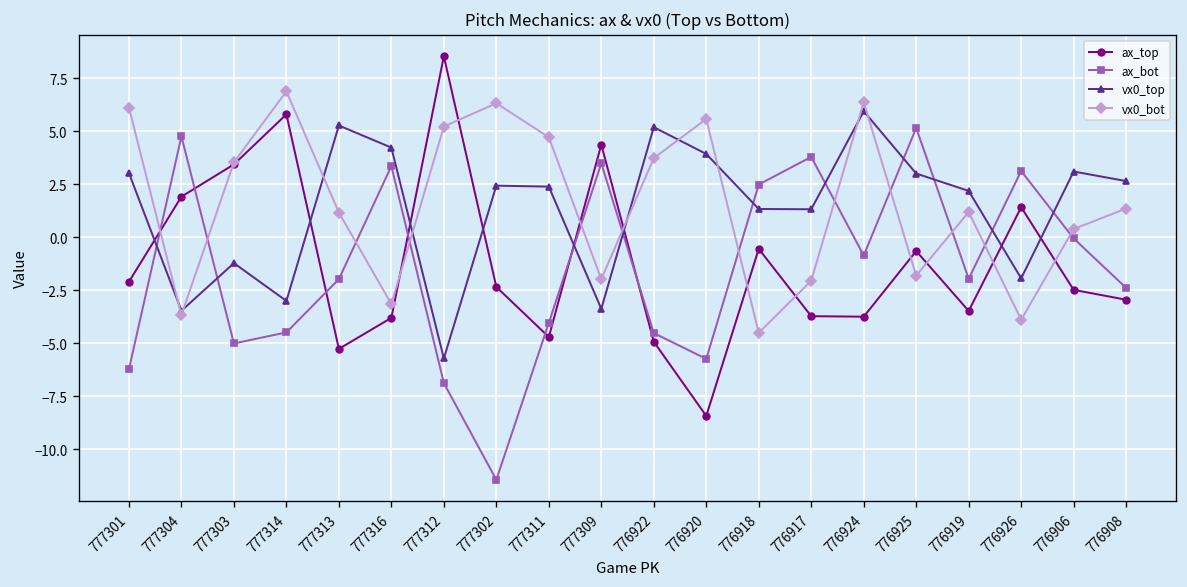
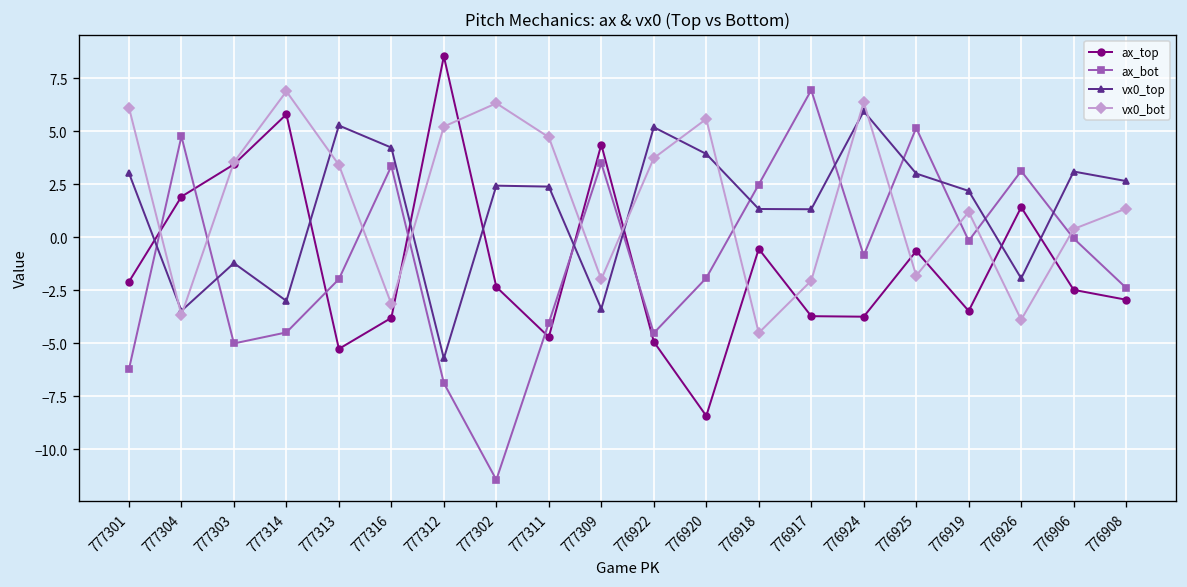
  {
    "ax_bot": {
      "777301": -6.2,
      "777304": 4.8,
      "777303": -5.0,
      "777314": -4.5,
      "777313": -2.0,
      "777316": 3.4,
      "777312": -6.9,
      "777302": -11.4,
      "777311": -4.0,
      "777309": 3.5,
      "776922": -4.5,
-     "776920": -5.7,
+     "776920": -1.9,
      "776918": 2.5,
-     "776917": 3.8,
+     "776917": 6.9,
      "776924": -0.9,
      "776925": 5.2,
-     "776919": -2.0,
+     "776919": -0.2,
      "776926": 3.1,
      "776906": -0.1,
      "776908": -2.4
    },
    "vx0_bot": {
      "777301": 6.1,
      "777304": -3.7,
      "777314": 6.9,
-     "777313": 1.2,
+     "777313": 3.4,
      "777316": -3.2,
      "777312": 5.2,
      "777302": 6.3,
      "777311": 4.7,
      "777309": -2.0,
      "776922": 3.7,
      "776920": 5.6,
      "776918": -4.5,
      "776917": -2.1,
      "776924": 6.4,
      "776925": -1.8,
      "776919": 1.2,
      "776926": -3.9,
      "776906": 0.4,
      "776908": 1.4
    }
  }
